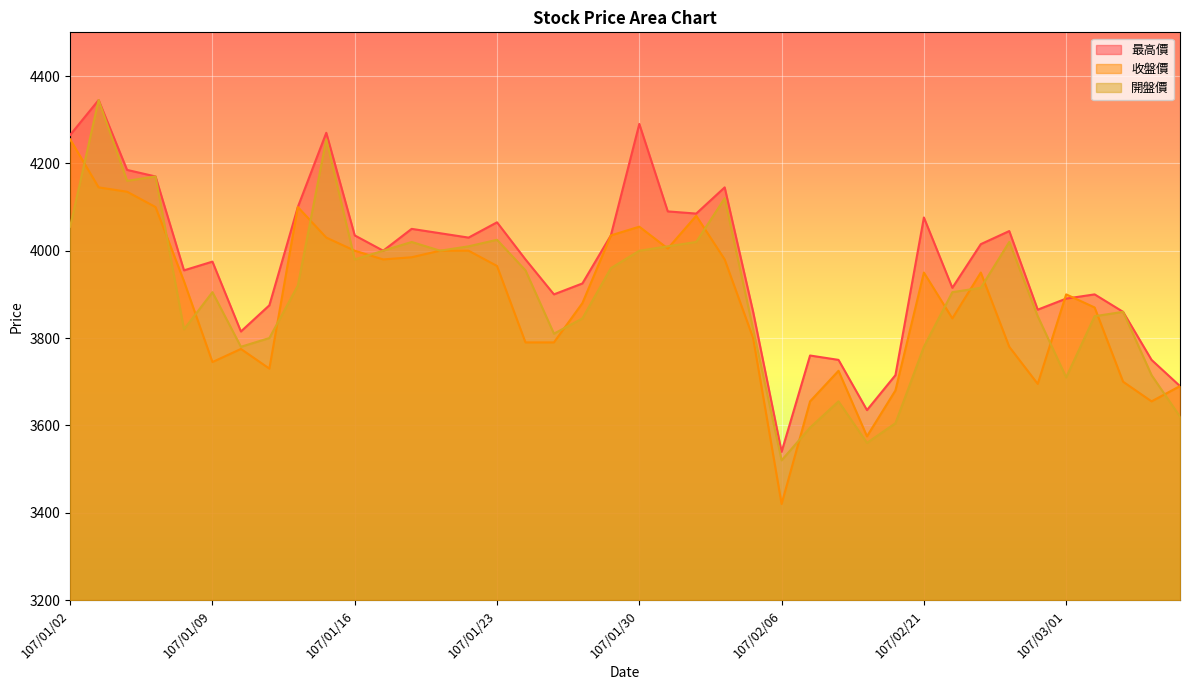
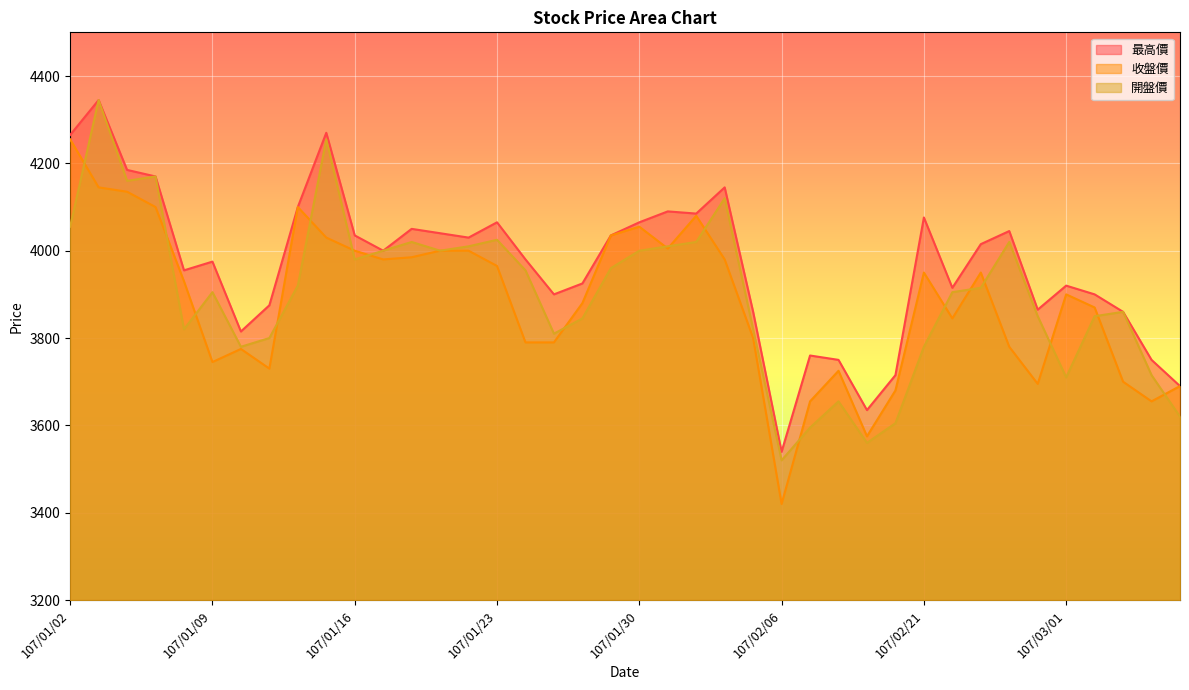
  {
    "最高價": {
      "107/01/02": 4270,
      "107/01/09": 3980,
      "107/01/16": 4040,
      "107/01/23": 4070,
-     "107/01/30": 4290,
+     "107/01/30": 4070,
      "107/02/06": 3540,
      "107/02/21": 4080,
-     "107/03/01": 3890
+     "107/03/01": 3920
    }
  }
